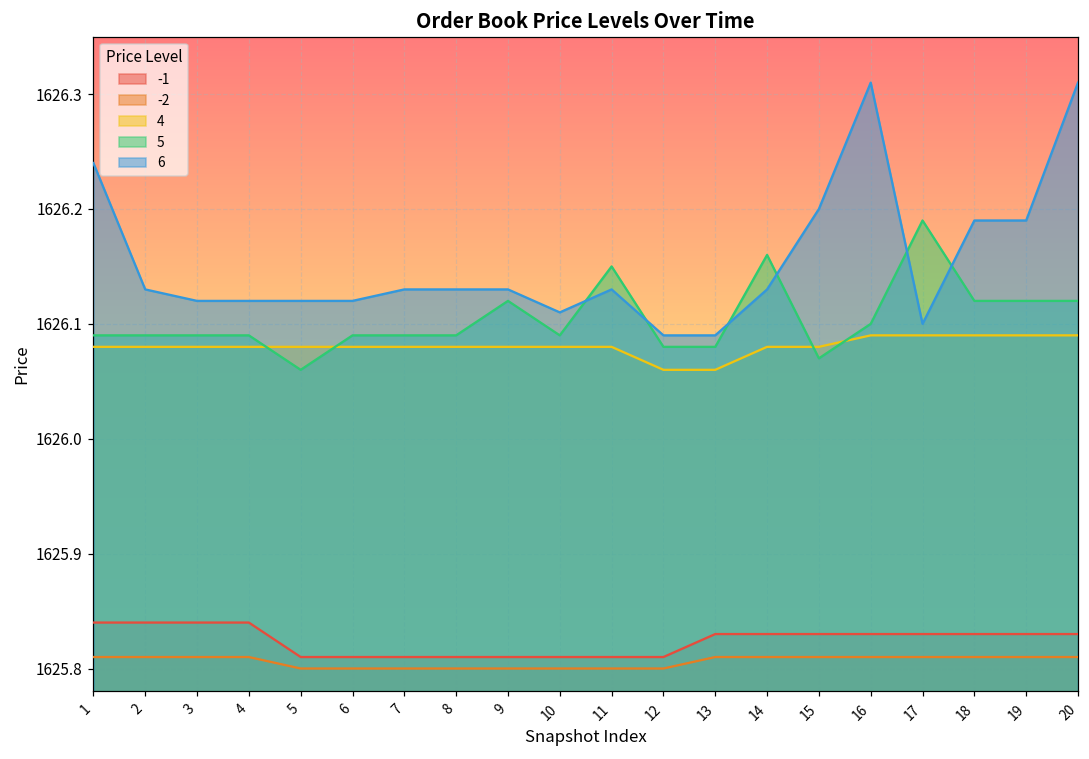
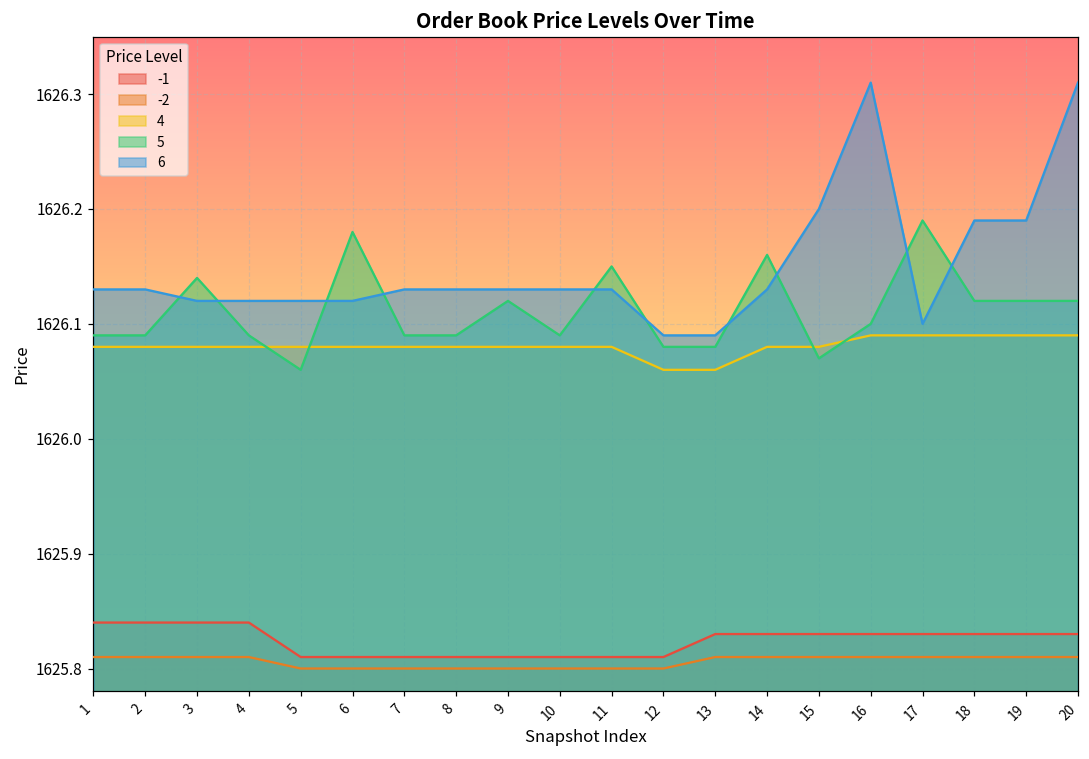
  {
    "5": {
      "1": 1626.09,
      "2": 1626.09,
-     "3": 1626.09,
+     "3": 1626.14,
      "4": 1626.09,
      "5": 1626.06,
-     "6": 1626.09,
+     "6": 1626.18,
      "7": 1626.09,
      "8": 1626.09,
      "9": 1626.12,
      "10": 1626.09,
      "11": 1626.15,
      "12": 1626.08,
      "13": 1626.08,
      "14": 1626.16,
      "15": 1626.07,
      "16": 1626.10,
      "17": 1626.19,
      "18": 1626.12,
      "19": 1626.12,
      "20": 1626.12
    },
    "6": {
-     "1": 1626.24,
+     "1": 1626.13,
      "2": 1626.13,
      "3": 1626.12,
      "4": 1626.12,
      "5": 1626.12,
      "6": 1626.12,
      "7": 1626.13,
      "8": 1626.13,
      "9": 1626.13,
-     "10": 1626.11,
+     "10": 1626.13,
      "11": 1626.13,
      "12": 1626.09,
      "13": 1626.09,
      "14": 1626.13,
      "15": 1626.20,
      "16": 1626.31,
      "17": 1626.10,
      "18": 1626.19,
      "19": 1626.19,
      "20": 1626.31
    }
  }
